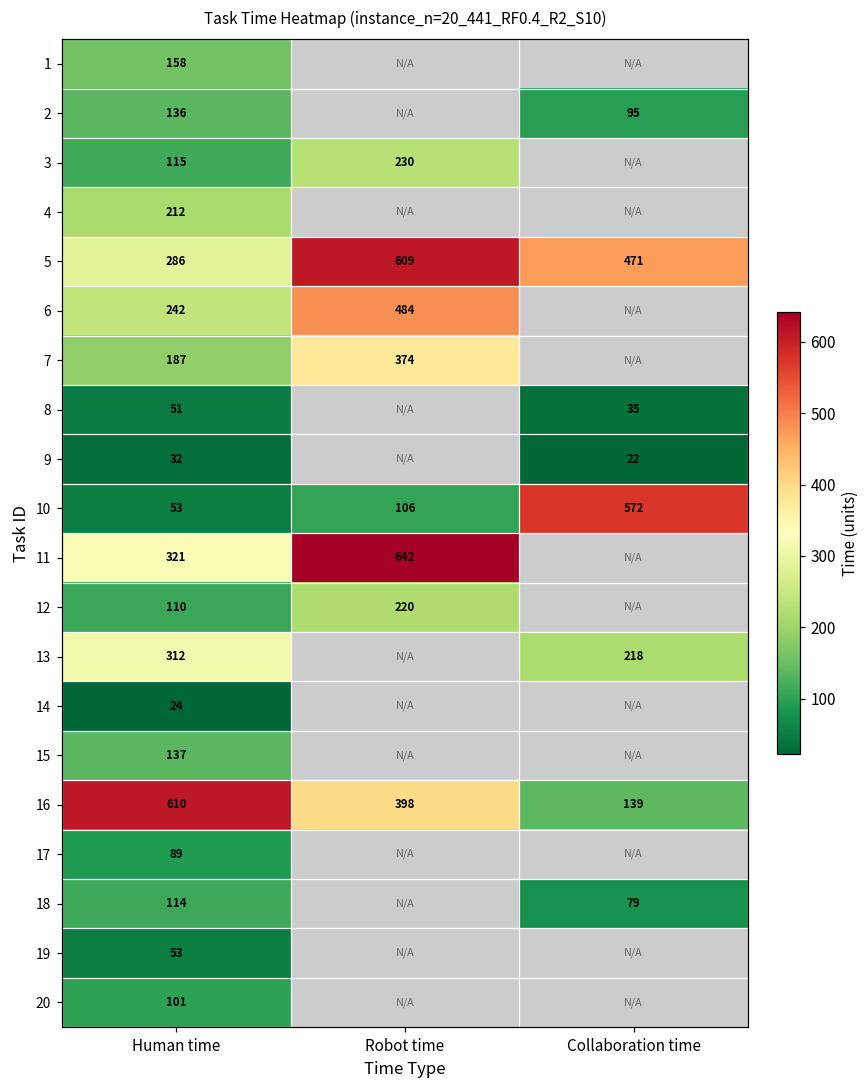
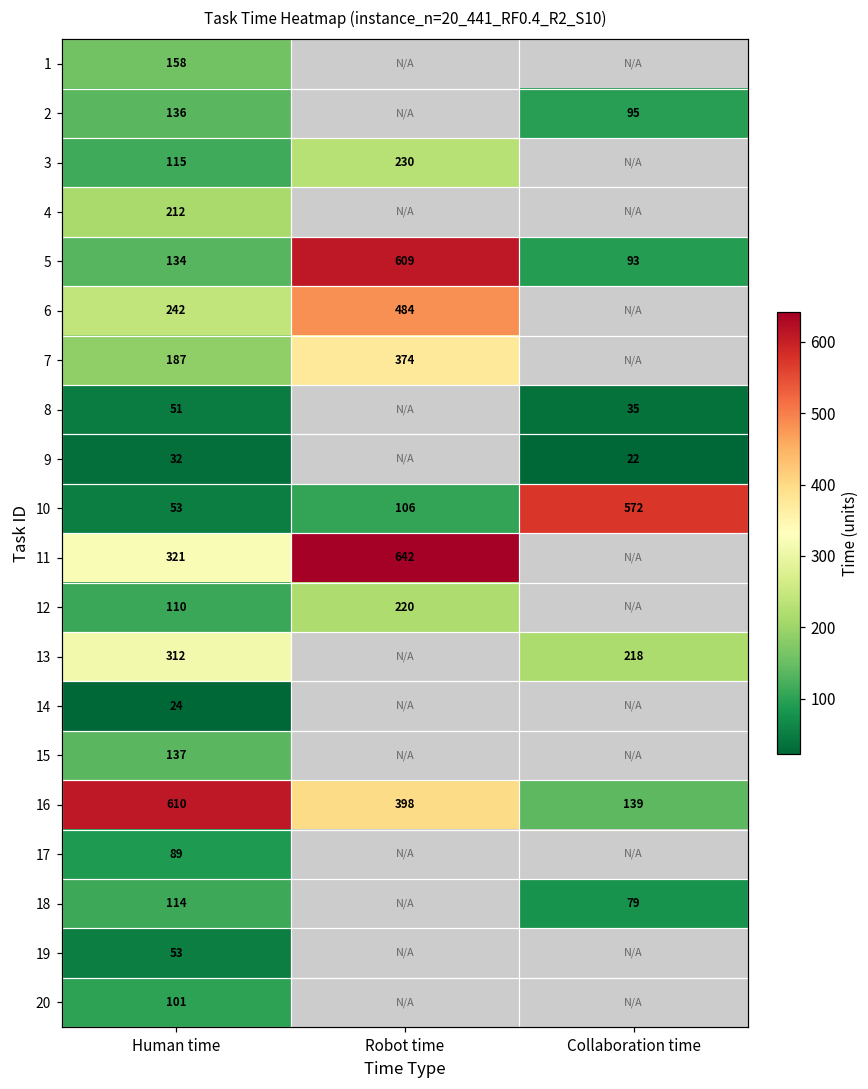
  {
    "1": {
      "Human time": 158
    },
    "2": {
      "Human time": 136,
      "Collaboration time": 95
    },
    "3": {
      "Human time": 115,
      "Robot time": 230
    },
    "4": {
      "Human time": 212
    },
    "5": {
-     "Human time": 286,
+     "Human time": 134,
      "Robot time": 609,
-     "Collaboration time": 471
+     "Collaboration time": 93
    },
    "6": {
      "Human time": 242,
      "Robot time": 484
    },
    "7": {
      "Human time": 187,
      "Robot time": 374
    },
    "8": {
      "Human time": 51,
      "Collaboration time": 35
    },
    "9": {
      "Human time": 32,
      "Collaboration time": 22
    },
    "10": {
      "Human time": 53,
      "Robot time": 106,
      "Collaboration time": 572
    },
    "11": {
      "Human time": 321,
      "Robot time": 642
    },
    "12": {
      "Human time": 110,
      "Robot time": 220
    },
    "13": {
      "Human time": 312,
      "Collaboration time": 218
    },
    "14": {
      "Human time": 24
    },
    "15": {
      "Human time": 137
    },
    "16": {
      "Human time": 610,
      "Robot time": 398,
      "Collaboration time": 139
    },
    "17": {
      "Human time": 89
    },
    "18": {
      "Human time": 114,
      "Collaboration time": 79
    },
    "19": {
      "Human time": 53
    },
    "20": {
      "Human time": 101
    }
  }
